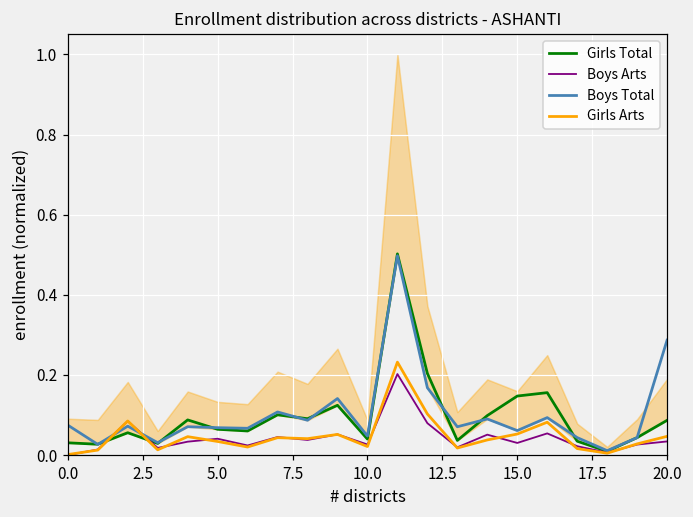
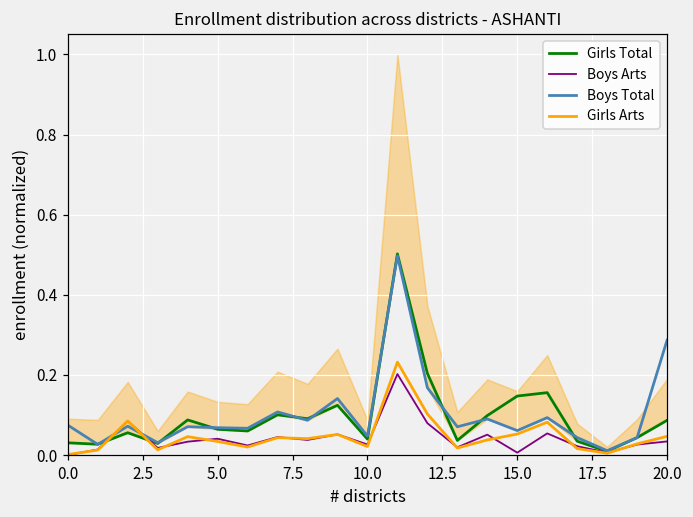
  {
    "Girls Total": {
      "0.0": 0.03,
      "10.0": 0.04,
      "15.0": 0.15,
      "20.0": 0.09
    },
    "Boys Arts": {
-     "15.0": 0.03,
+     "15.0": 0.01,
      "20.0": 0.03
    },
    "Boys Total": {
      "0.0": 0.07,
      "10.0": 0.05,
      "15.0": 0.06,
      "20.0": 0.29
    }
  }
